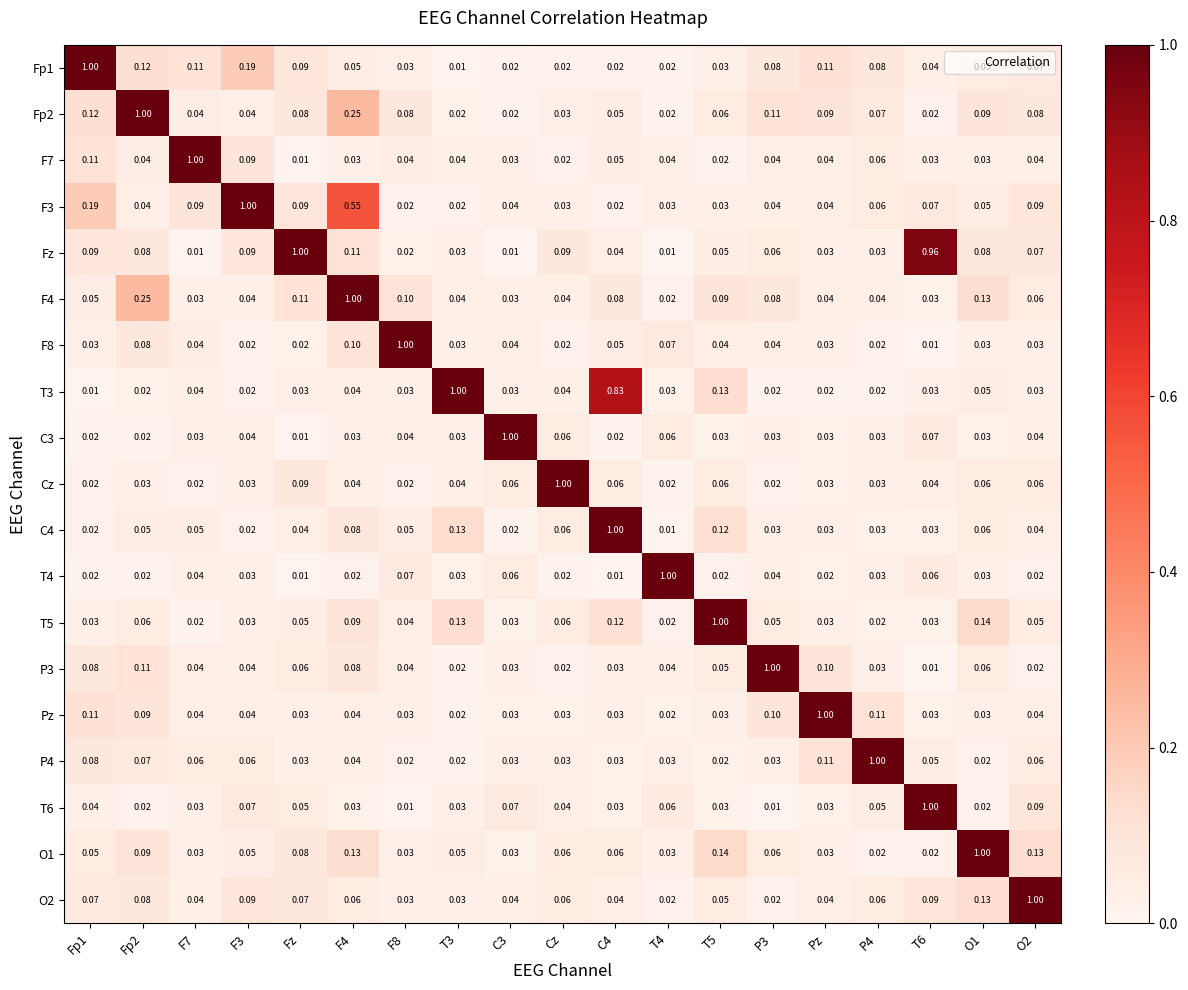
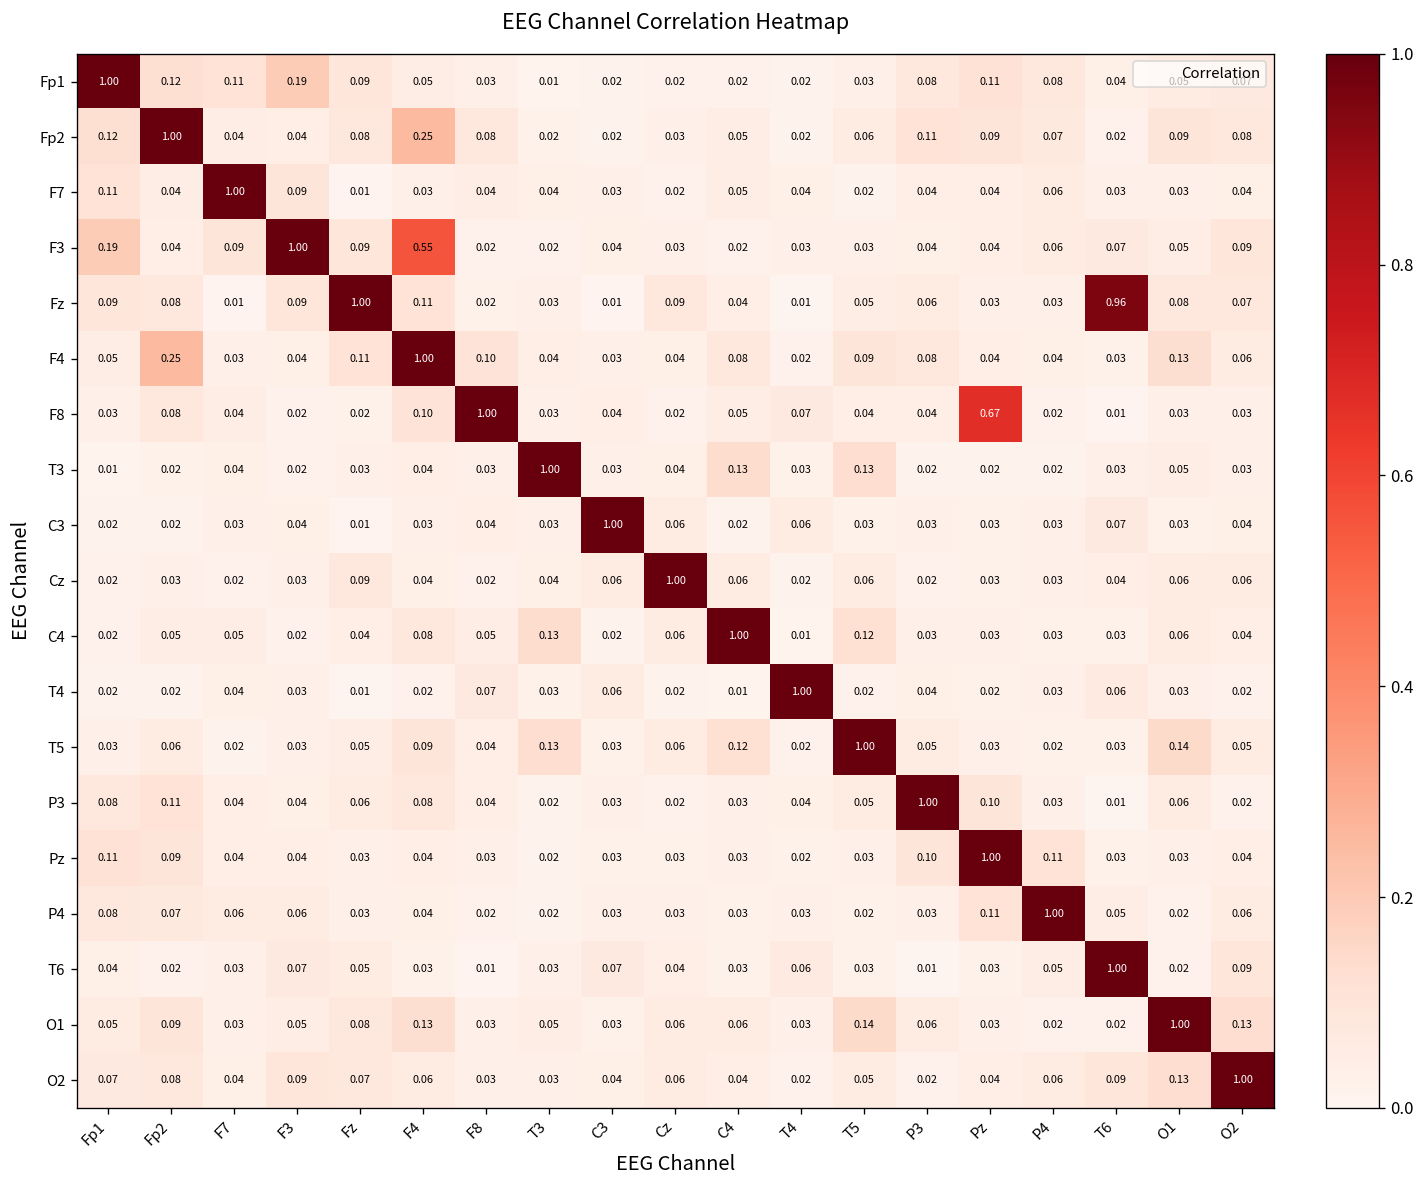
  {
    "F8": {
      "Fp1": 0.03,
      "Fp2": 0.08,
      "F7": 0.04,
      "F3": 0.02,
      "Fz": 0.02,
      "F4": 0.10,
      "F8": 1.00,
      "T3": 0.03,
      "C3": 0.04,
      "Cz": 0.02,
      "C4": 0.05,
      "T4": 0.07,
      "T5": 0.04,
      "P3": 0.04,
-     "Pz": 0.03,
+     "Pz": 0.67,
      "P4": 0.02,
      "T6": 0.01,
      "O1": 0.03,
      "O2": 0.03
    },
    "T3": {
      "Fp1": 0.01,
      "Fp2": 0.02,
      "F7": 0.04,
      "F3": 0.02,
      "Fz": 0.03,
      "F4": 0.04,
      "F8": 0.03,
      "T3": 1.00,
      "C3": 0.03,
      "Cz": 0.04,
-     "C4": 0.83,
+     "C4": 0.13,
      "T4": 0.03,
      "T5": 0.13,
      "P3": 0.02,
      "Pz": 0.02,
      "P4": 0.02,
      "T6": 0.03,
      "O1": 0.05,
      "O2": 0.03
    }
  }
